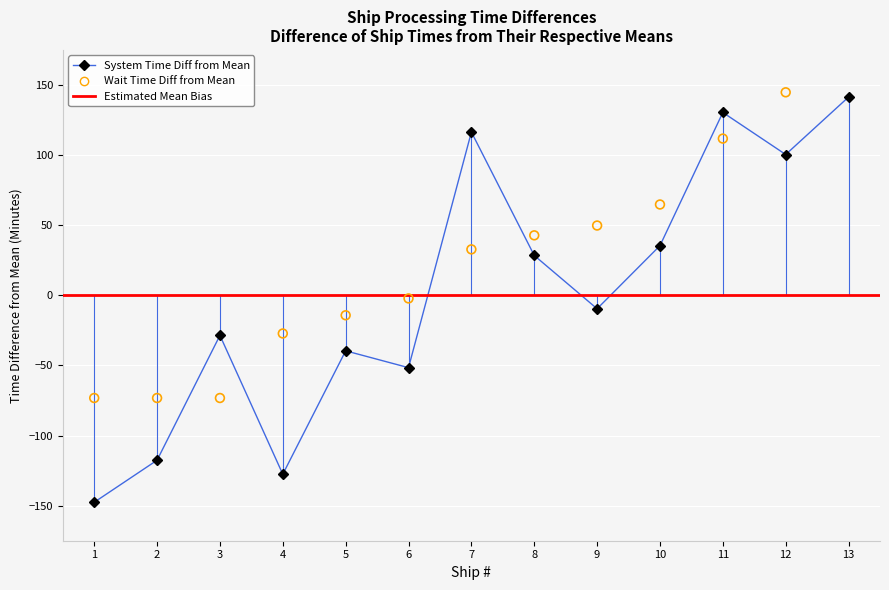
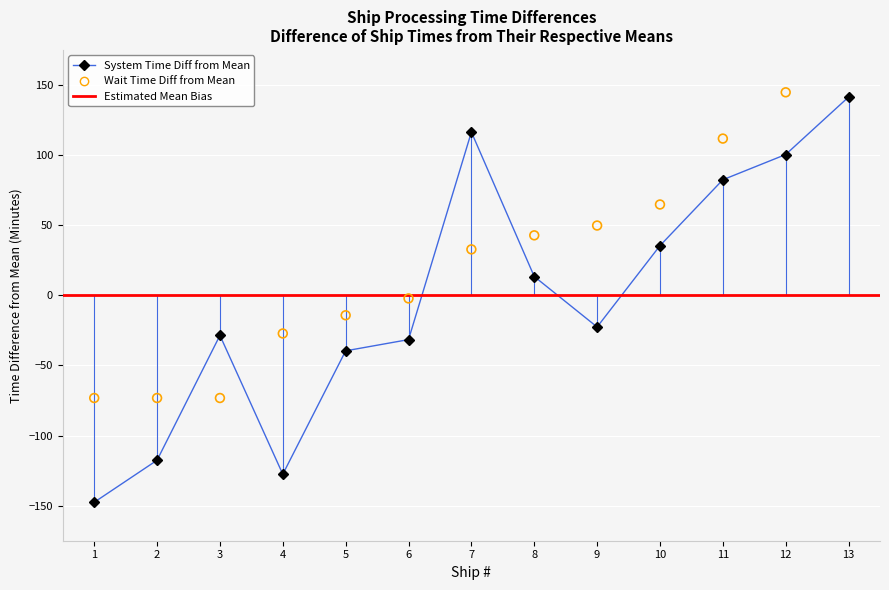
  {
    "System Time Diff from Mean": {
      "1": -148,
      "2": -118,
      "3": -29,
      "4": -128,
      "5": -40,
-     "6": -52,
+     "6": -32,
      "7": 116,
-     "8": 28,
-     "9": -10,
+     "8": 13,
+     "9": -23,
      "10": 35,
-     "11": 130,
+     "11": 82,
      "12": 100,
      "13": 141
    }
  }
